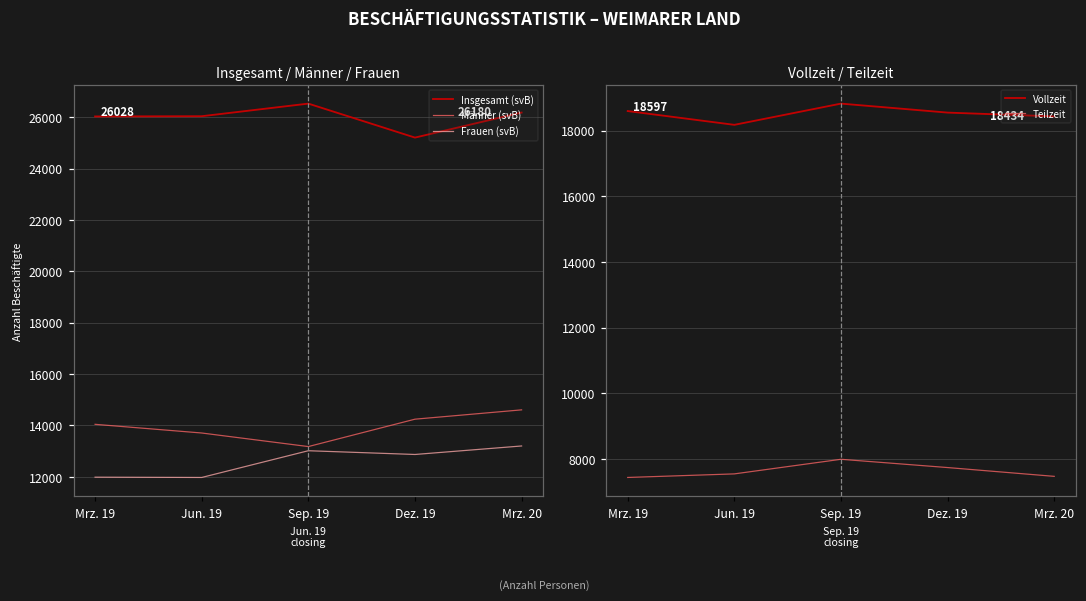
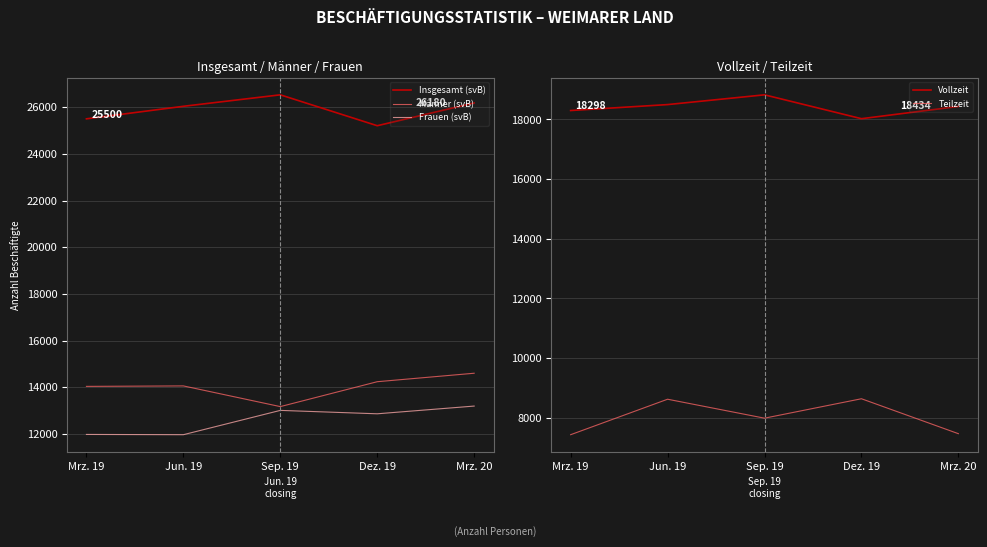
  {
    "Insgesamt / Männer / Frauen": {
      "Insgesamt (svB)": {
-       "Mrz. 19": 26028
+       "Mrz. 19": 25500
      },
      "Männer (svB)": {
        "Mrz. 19": 14000,
-       "Jun. 19": 13700,
+       "Jun. 19": 14100,
        "Sep. 19": 13200,
        "Dez. 19": 14200,
        "Mrz. 20": 14600
      },
      "Frauen (svB)": {
        "Mrz. 19": 12000,
        "Jun. 19": 12000,
        "Sep. 19": 13000,
        "Dez. 19": 12900,
        "Mrz. 20": 13200
      }
    },
    "Vollzeit / Teilzeit": {
      "Vollzeit": {
-       "Mrz. 19": 18597,
-       "Jun. 19": 18200,
-       "Dez. 19": 18600
+       "Mrz. 19": 18298,
+       "Jun. 19": 18500,
+       "Dez. 19": 18000
      },
      "Teilzeit": {
        "Mrz. 19": 7400,
-       "Jun. 19": 7500,
+       "Jun. 19": 8600,
        "Sep. 19": 8000,
-       "Dez. 19": 7700,
+       "Dez. 19": 8600,
        "Mrz. 20": 7500
      }
    }
  }
